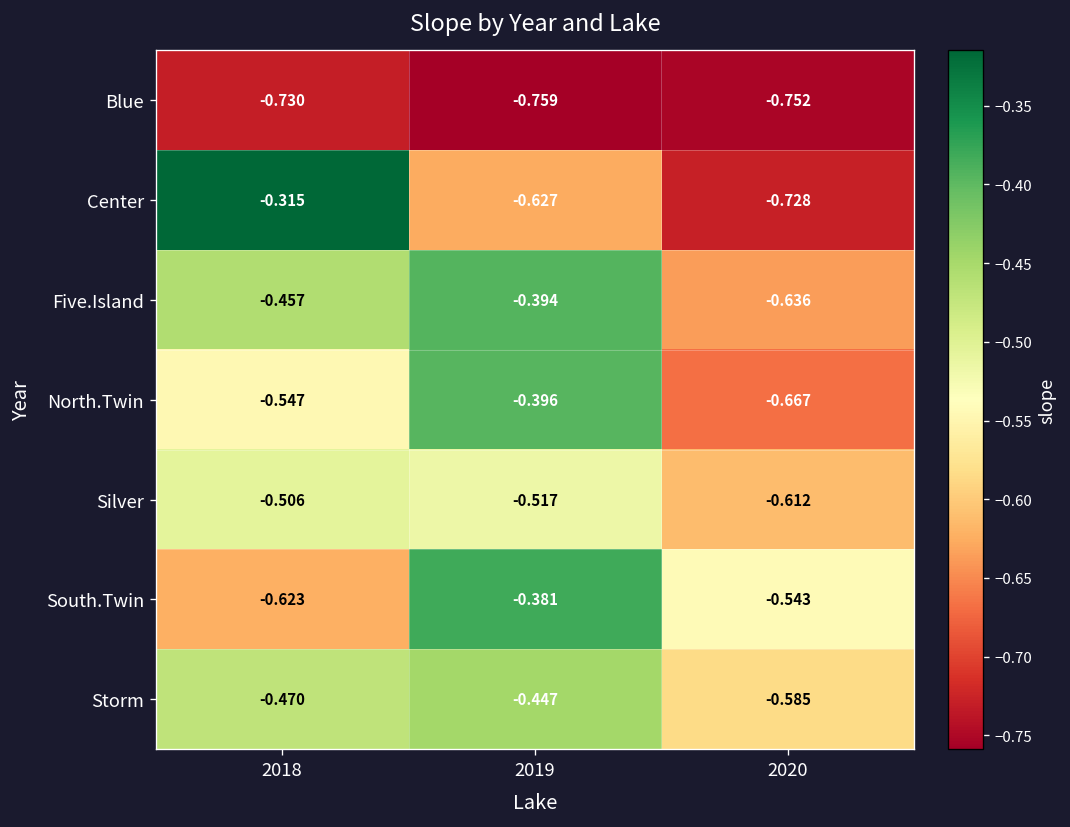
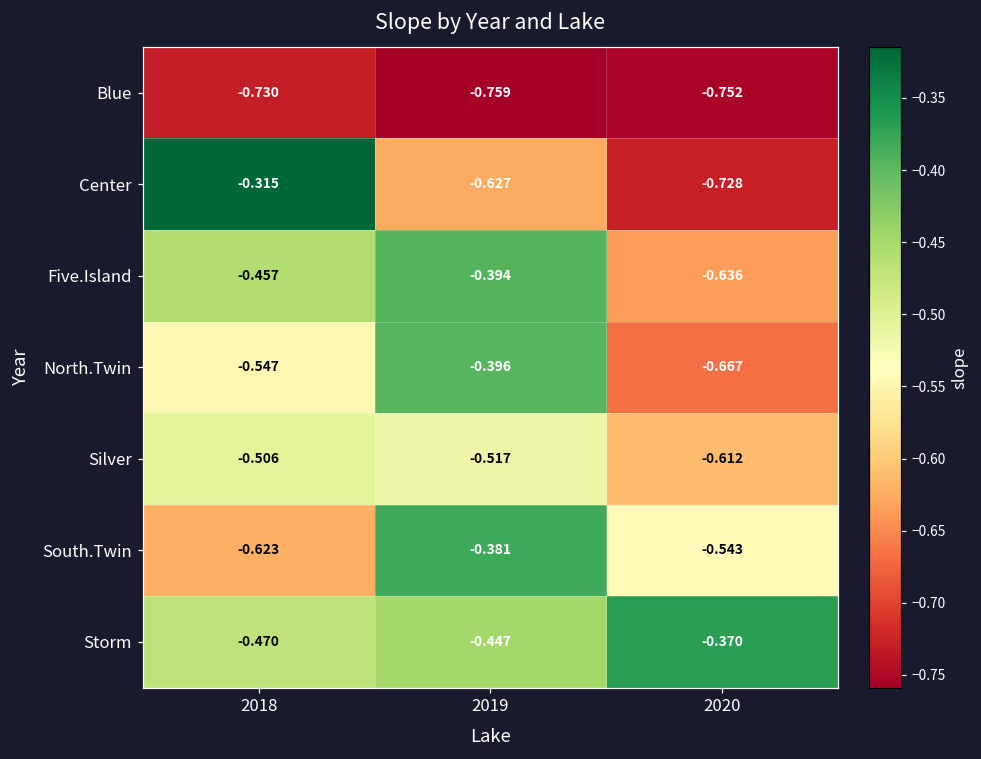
  {
    "Blue": {
      "2018": -0.730,
      "2019": -0.759,
      "2020": -0.752
    },
    "Center": {
      "2018": -0.315,
      "2019": -0.627,
      "2020": -0.728
    },
    "Five.Island": {
      "2018": -0.457,
      "2019": -0.394,
      "2020": -0.636
    },
    "North.Twin": {
      "2018": -0.547,
      "2019": -0.396,
      "2020": -0.667
    },
    "Silver": {
      "2018": -0.506,
      "2019": -0.517,
      "2020": -0.612
    },
    "South.Twin": {
      "2018": -0.623,
      "2019": -0.381,
      "2020": -0.543
    },
    "Storm": {
      "2018": -0.470,
      "2019": -0.447,
-     "2020": -0.585
+     "2020": -0.370
    }
  }
